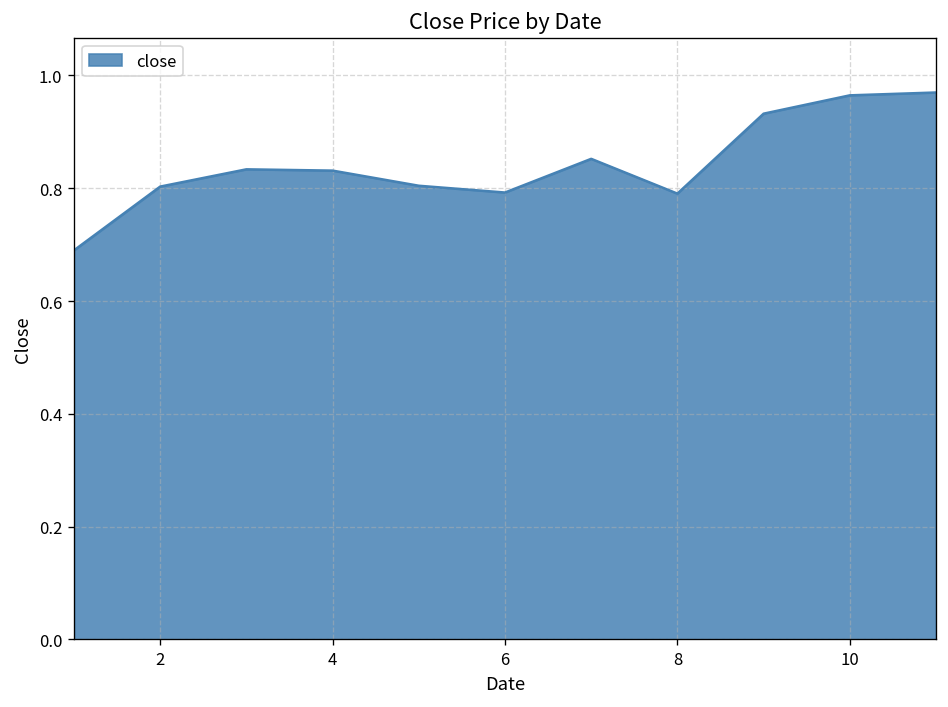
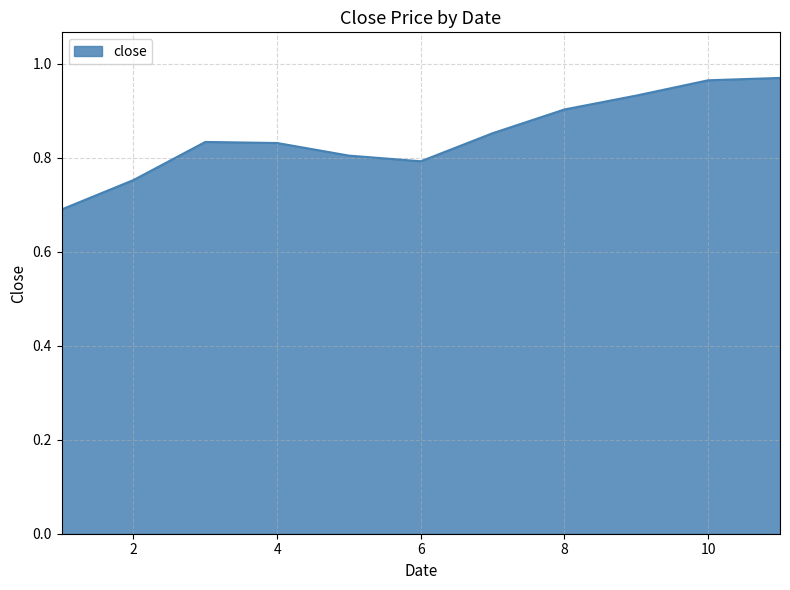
  {
-   "2": 0.80,
+   "2": 0.75,
    "4": 0.83,
    "6": 0.79,
-   "8": 0.79,
+   "8": 0.90,
    "10": 0.96
  }
